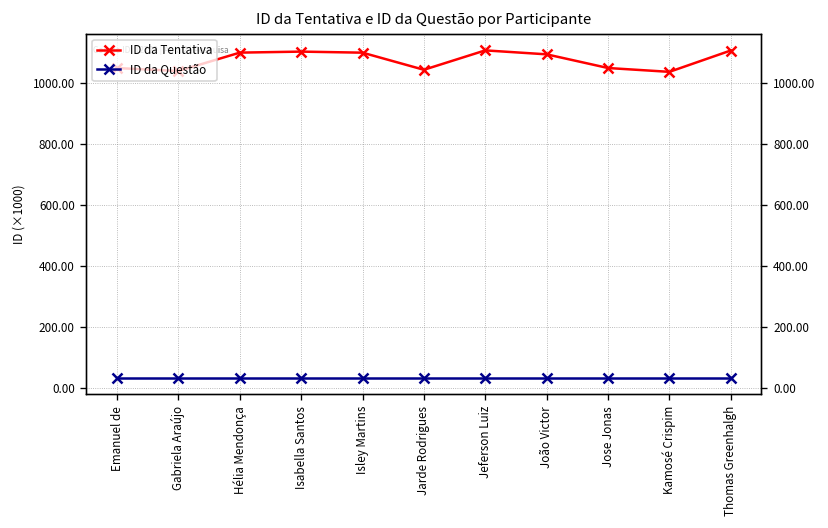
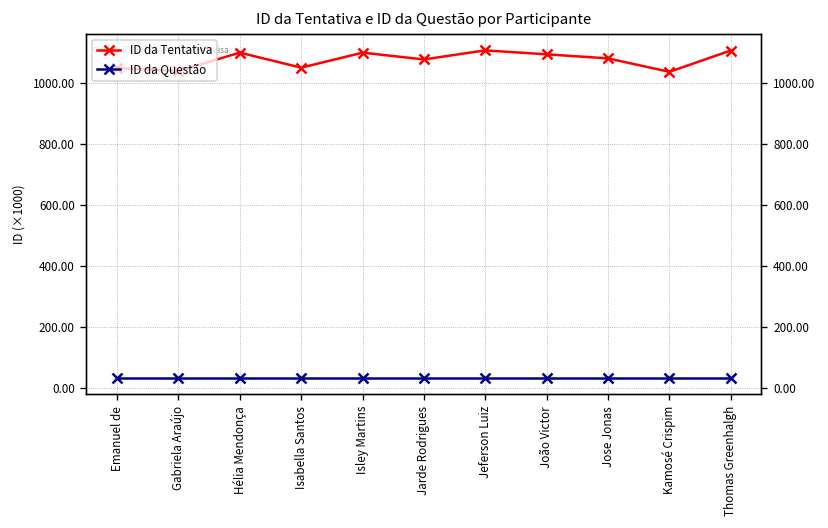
  {
    "ID da Tentativa": {
-     "Isabella Santos": 1100,
+     "Isabella Santos": 1050,
      "Isley Martins": 1100,
-     "Jarde Rodrigues": 1040,
+     "Jarde Rodrigues": 1080,
      "Jeferson Luiz": 1110,
      "João Victor": 1100,
-     "Jose Jonas": 1050,
+     "Jose Jonas": 1080,
      "Kamosé Crispim": 1040,
      "Thomas Greenhalgh": 1110
    },
    "ID da Questão": {
      "Emanuel de": 30,
      "Gabriela Araújo": 30,
      "Hélia Mendonça": 30,
      "Isabella Santos": 30,
      "Isley Martins": 30,
      "Jarde Rodrigues": 30,
      "Jeferson Luiz": 30,
      "João Victor": 30,
      "Jose Jonas": 30,
      "Kamosé Crispim": 30,
      "Thomas Greenhalgh": 30
    }
  }
